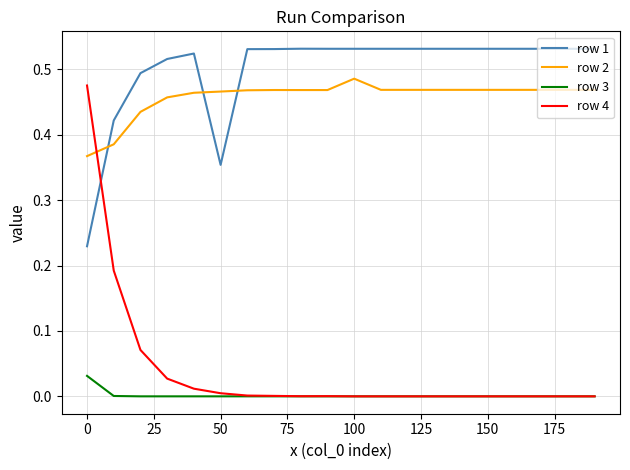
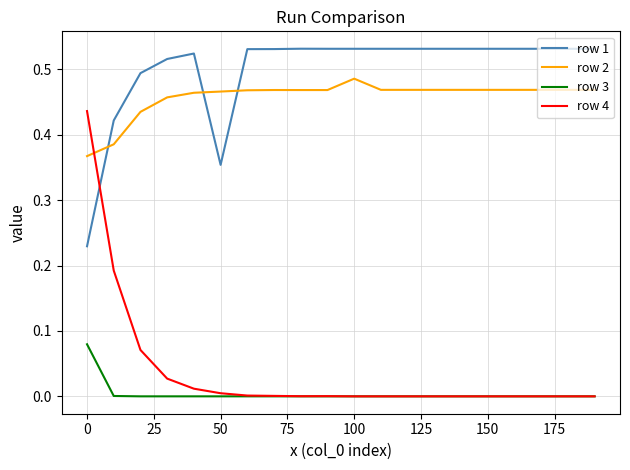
  {
    "row 1": {
      "0": 0.23,
      "50": 0.35,
      "100": 0.53,
      "150": 0.53
    },
    "row 2": {
      "0": 0.37,
      "50": 0.47,
      "100": 0.49,
      "150": 0.47
    },
    "row 3": {
-     "0": 0.03,
+     "0": 0.08,
      "50": 0.00
    },
    "row 4": {
-     "0": 0.48,
+     "0": 0.44,
      "50": 0.00
    }
  }
